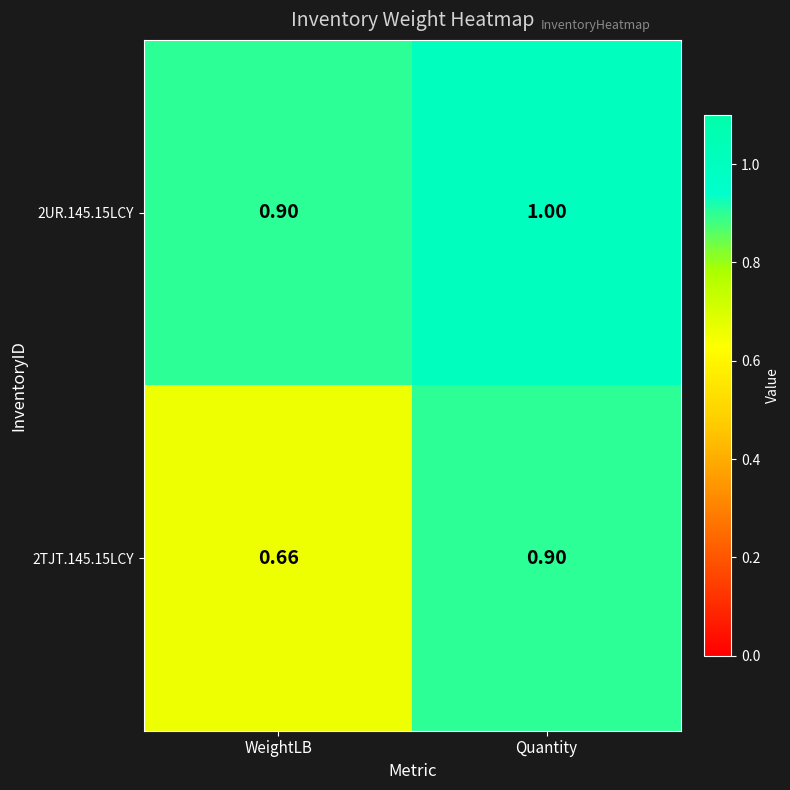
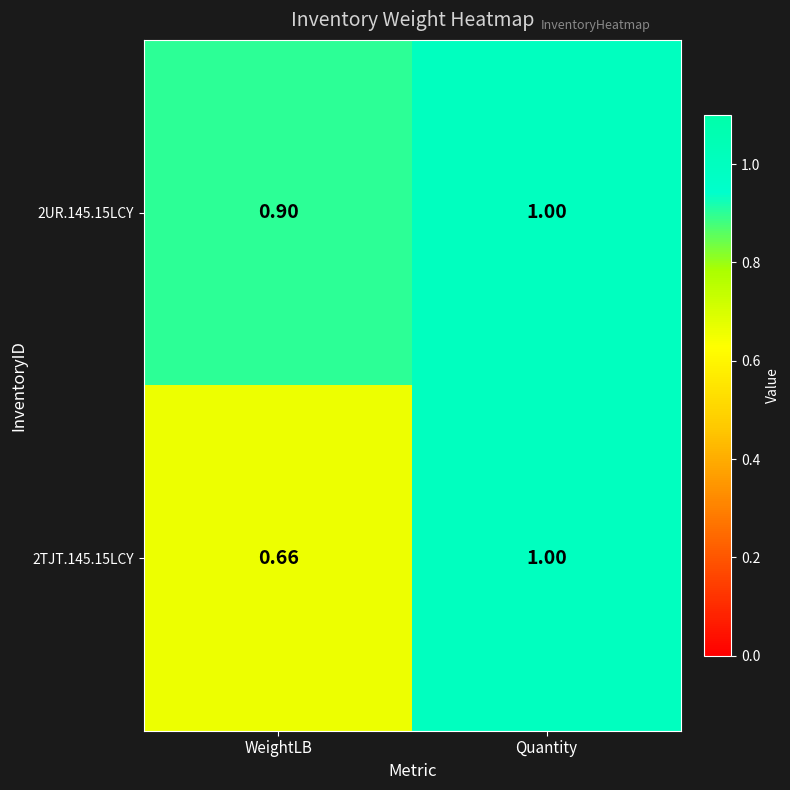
  {
    "2UR.145.15LCY": {
      "WeightLB": 0.90,
      "Quantity": 1.00
    },
    "2TJT.145.15LCY": {
      "WeightLB": 0.66,
-     "Quantity": 0.90
+     "Quantity": 1.00
    }
  }
